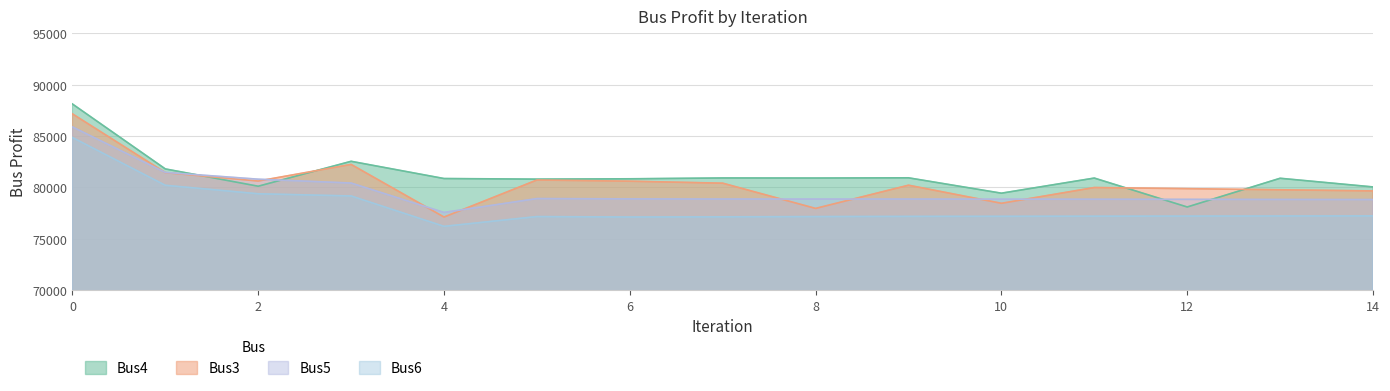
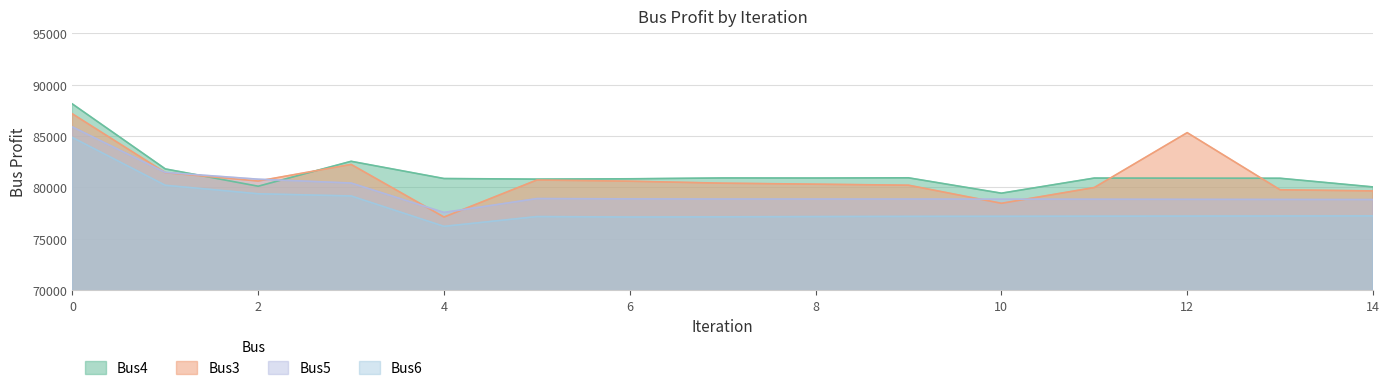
  {
    "Bus4": {
      "0": 88100,
      "2": 80100,
      "4": 80900,
      "8": 80900,
      "10": 79400,
-     "12": 78100,
+     "12": 80900,
      "14": 80000
    },
    "Bus3": {
      "0": 87200,
      "4": 77100,
-     "8": 78000,
+     "8": 80300,
      "10": 78500,
-     "12": 79900,
+     "12": 85300,
      "14": 79700
    }
  }
